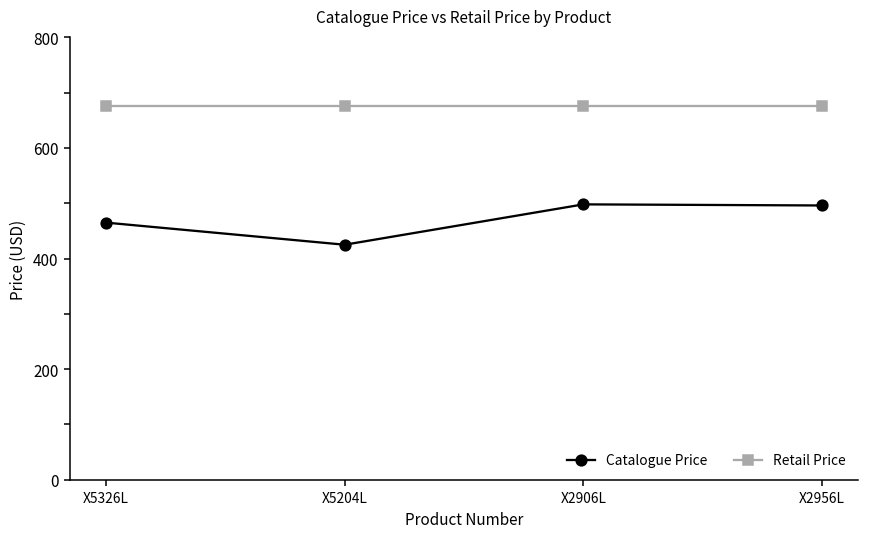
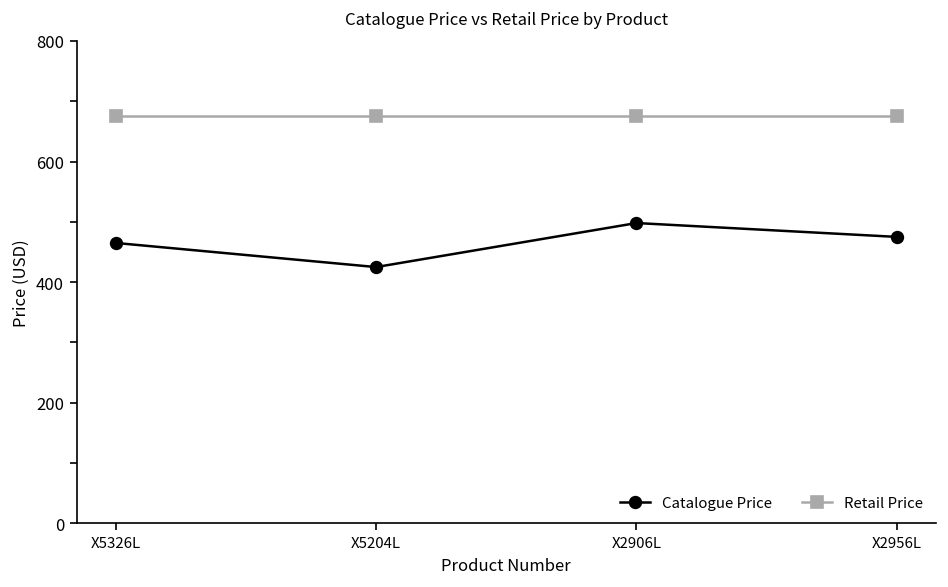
  {
    "Catalogue Price": {
      "X5326L": 470,
      "X5204L": 430,
      "X2906L": 500,
-     "X2956L": 500
+     "X2956L": 480
    },
    "Retail Price": {
      "X5326L": 680,
      "X5204L": 680,
      "X2906L": 680,
      "X2956L": 680
    }
  }
